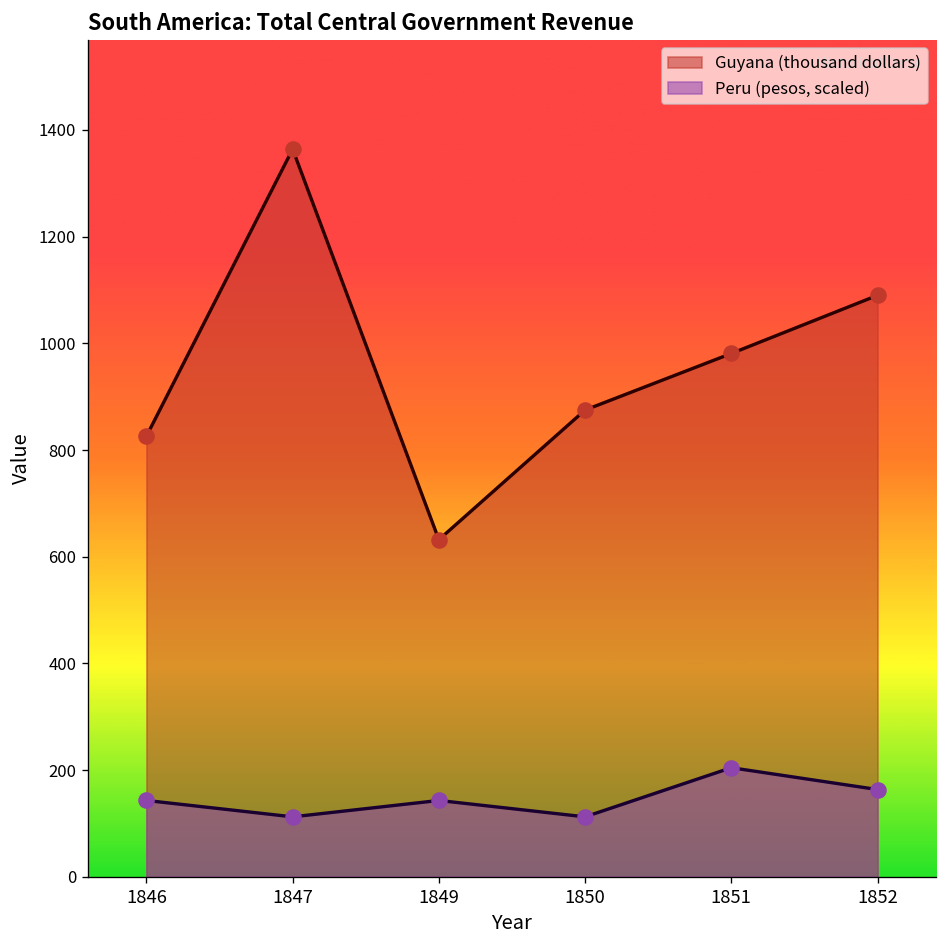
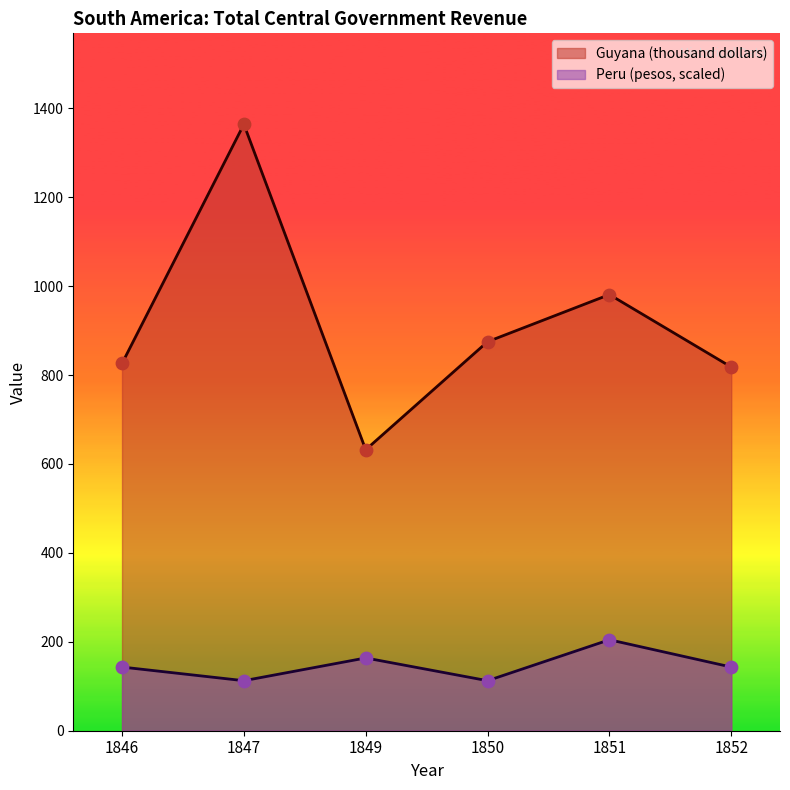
  {
    "Guyana (thousand dollars)": {
      "1846": 830,
      "1847": 1360,
      "1849": 630,
      "1850": 880,
      "1851": 980,
-     "1852": 1090
+     "1852": 820
    },
    "Peru (pesos, scaled)": {
      "1846": 140,
      "1847": 110,
-     "1849": 140,
+     "1849": 160,
      "1850": 110,
      "1851": 200,
-     "1852": 160
+     "1852": 140
    }
  }
